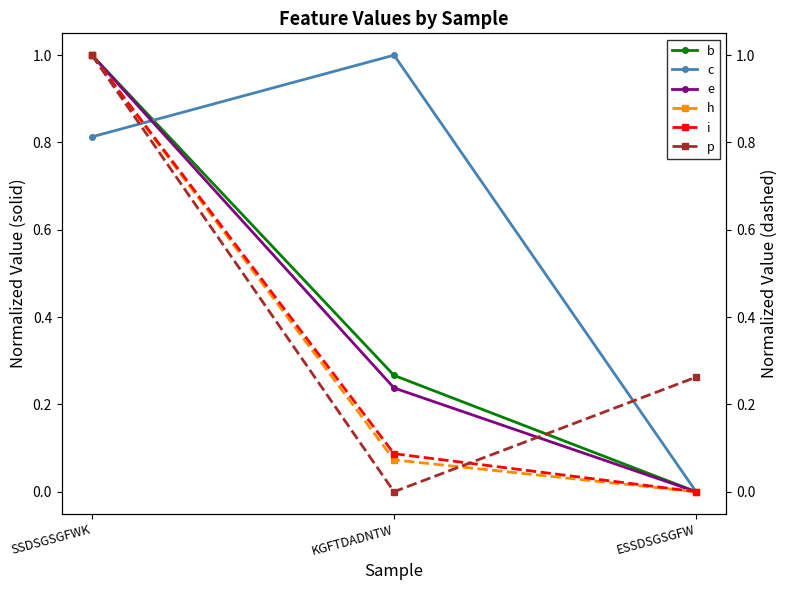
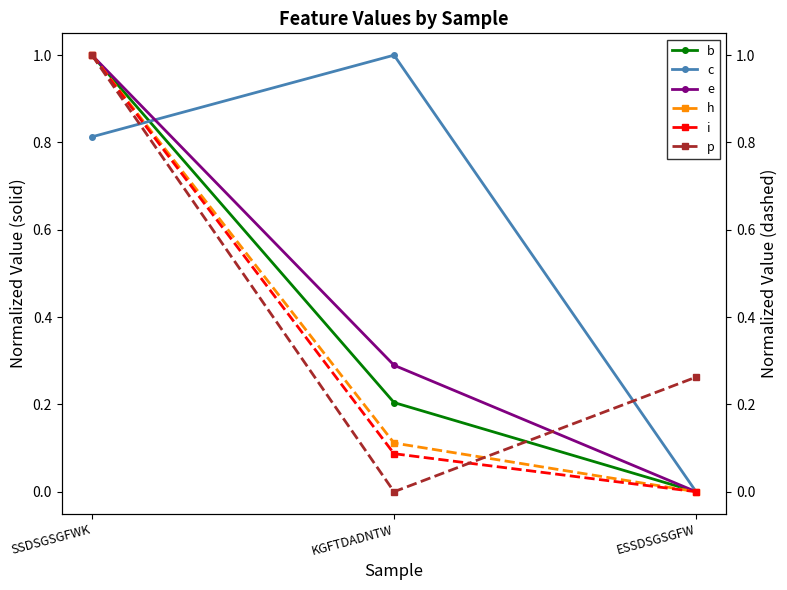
  {
    "b": {
-     "KGFTDADNTW": 0.27
+     "KGFTDADNTW": 0.20
    },
    "c": {
      "SSDSGSGFWK": 0.81,
      "KGFTDADNTW": 1.00
    },
    "e": {
-     "KGFTDADNTW": 0.24
+     "KGFTDADNTW": 0.29
    },
    "h": {
-     "KGFTDADNTW": 0.07
+     "KGFTDADNTW": 0.11
    },
    "i": {
      "KGFTDADNTW": 0.09
    },
    "p": {
      "KGFTDADNTW": 0.00,
      "ESSDSGSGFW": 0.26
    }
  }
